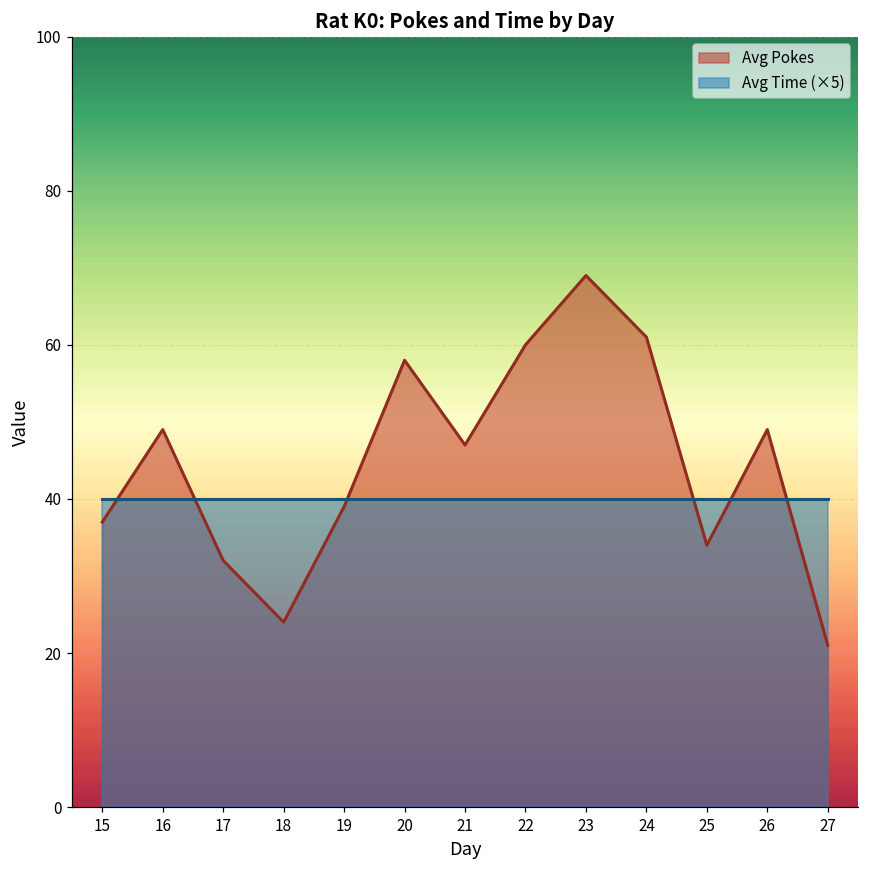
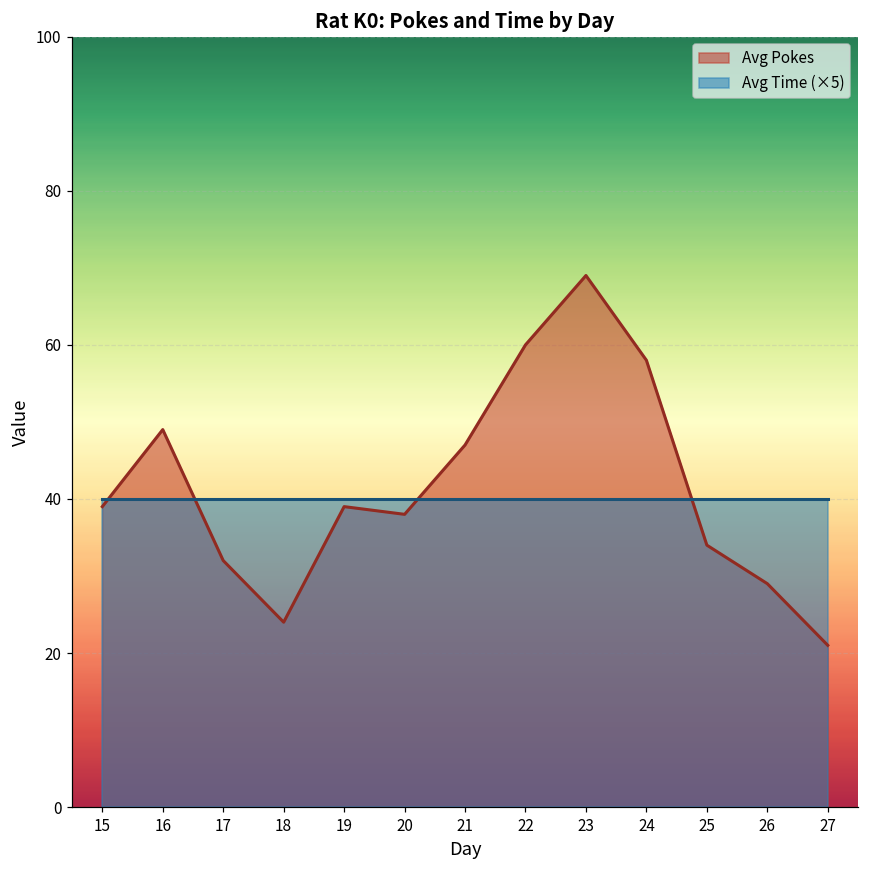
  {
    "Avg Pokes": {
-     "15": 37,
+     "15": 39,
      "16": 49,
      "17": 32,
      "18": 24,
      "19": 39,
-     "20": 58,
+     "20": 38,
      "21": 47,
      "22": 60,
      "23": 69,
-     "24": 61,
+     "24": 58,
      "25": 34,
-     "26": 49,
+     "26": 29,
      "27": 21
    },
    "Avg Time (×5)": {
      "15": 40,
      "16": 40,
      "17": 40,
      "18": 40,
      "19": 40,
      "20": 40,
      "21": 40,
      "22": 40,
      "23": 40,
      "24": 40,
      "25": 40,
      "26": 40,
      "27": 40
    }
  }
